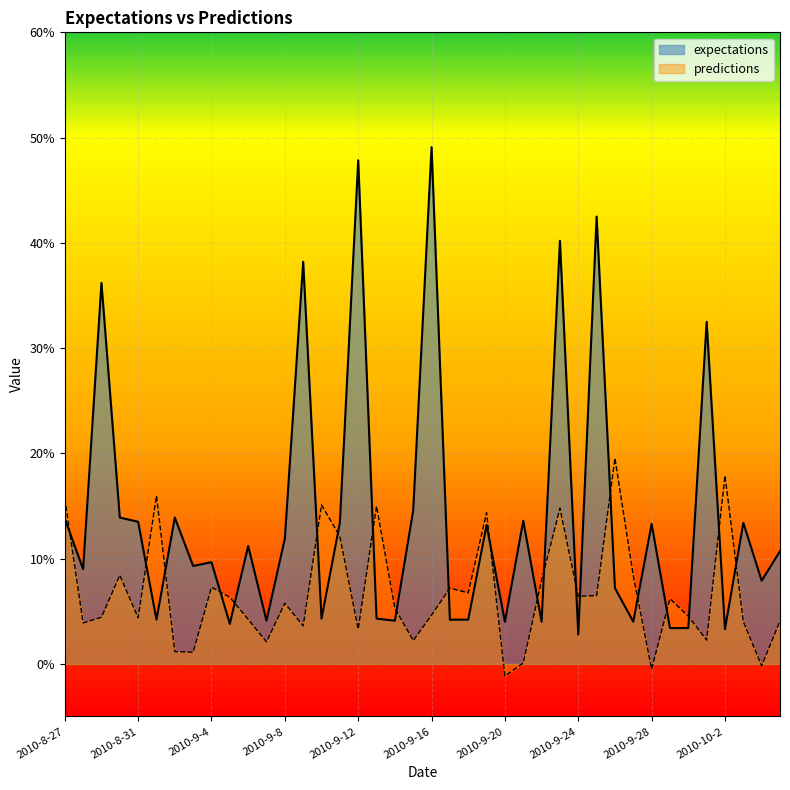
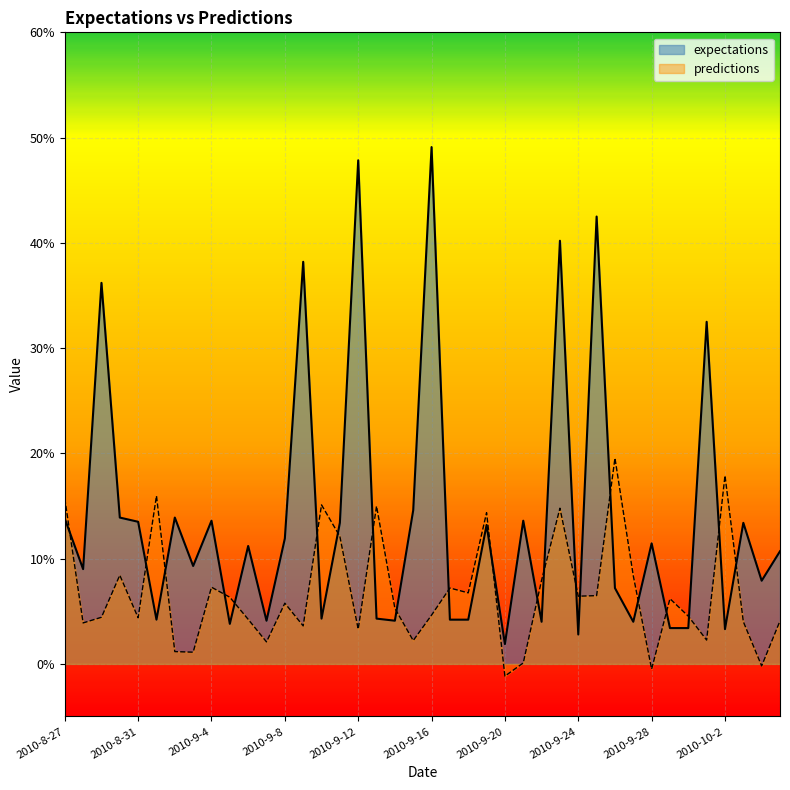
  {
    "expectations": {
      "2010-8-27": "13.8%",
      "2010-8-31": "13.5%",
-     "2010-9-4": "9.7%",
+     "2010-9-4": "13.6%",
      "2010-9-8": "11.9%",
      "2010-9-12": "47.8%",
      "2010-9-16": "49.1%",
-     "2010-9-20": "4.0%",
+     "2010-9-20": "1.9%",
      "2010-9-24": "2.8%",
-     "2010-9-28": "13.3%",
+     "2010-9-28": "11.4%",
      "2010-10-2": "3.3%"
    }
  }
